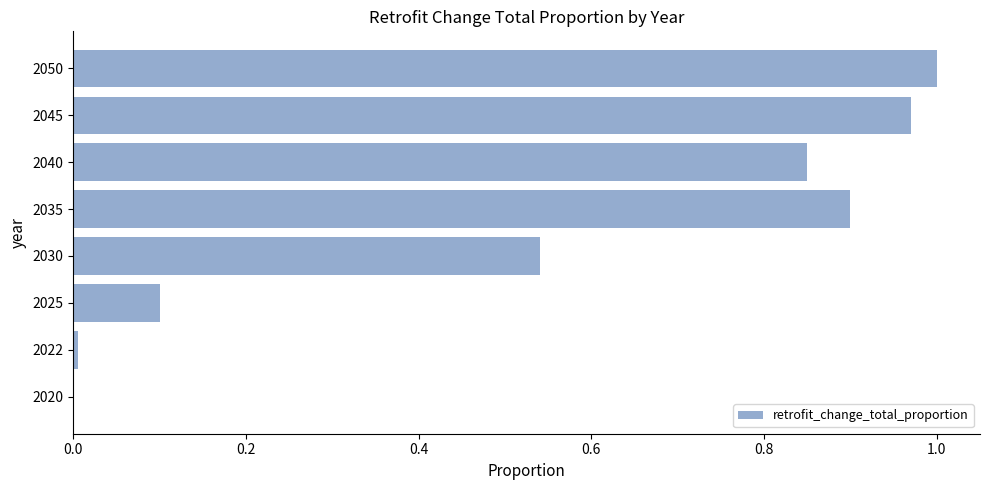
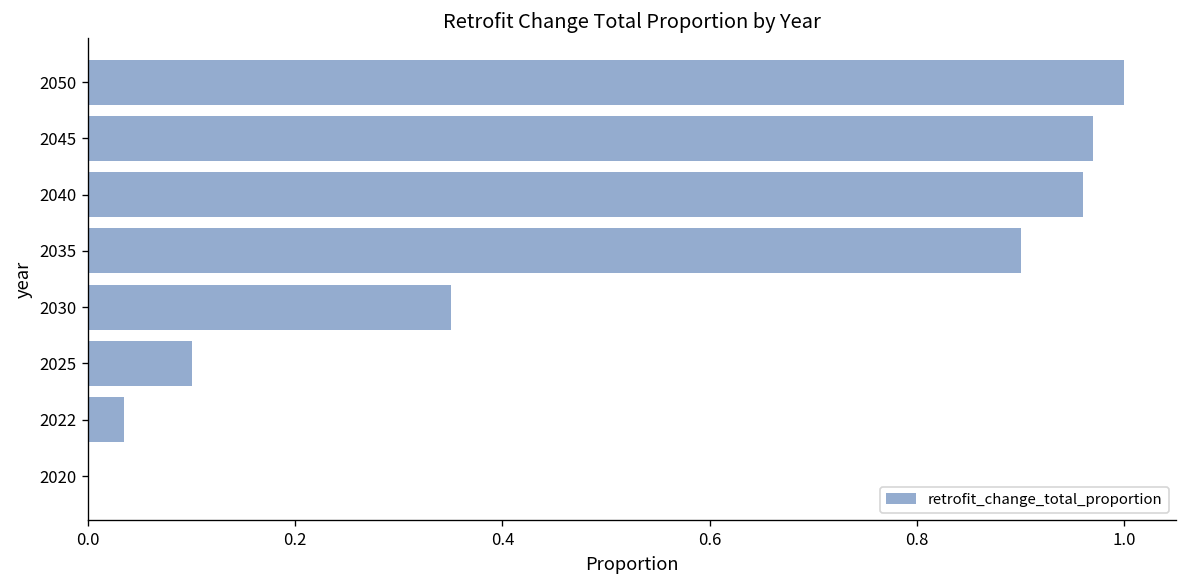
  {
    "2050": 1.00,
    "2045": 0.97,
-   "2040": 0.85,
+   "2040": 0.96,
    "2035": 0.90,
-   "2030": 0.54,
+   "2030": 0.35,
    "2025": 0.10,
-   "2022": 0.01,
+   "2022": 0.04,
    "2020": 0.00
  }
